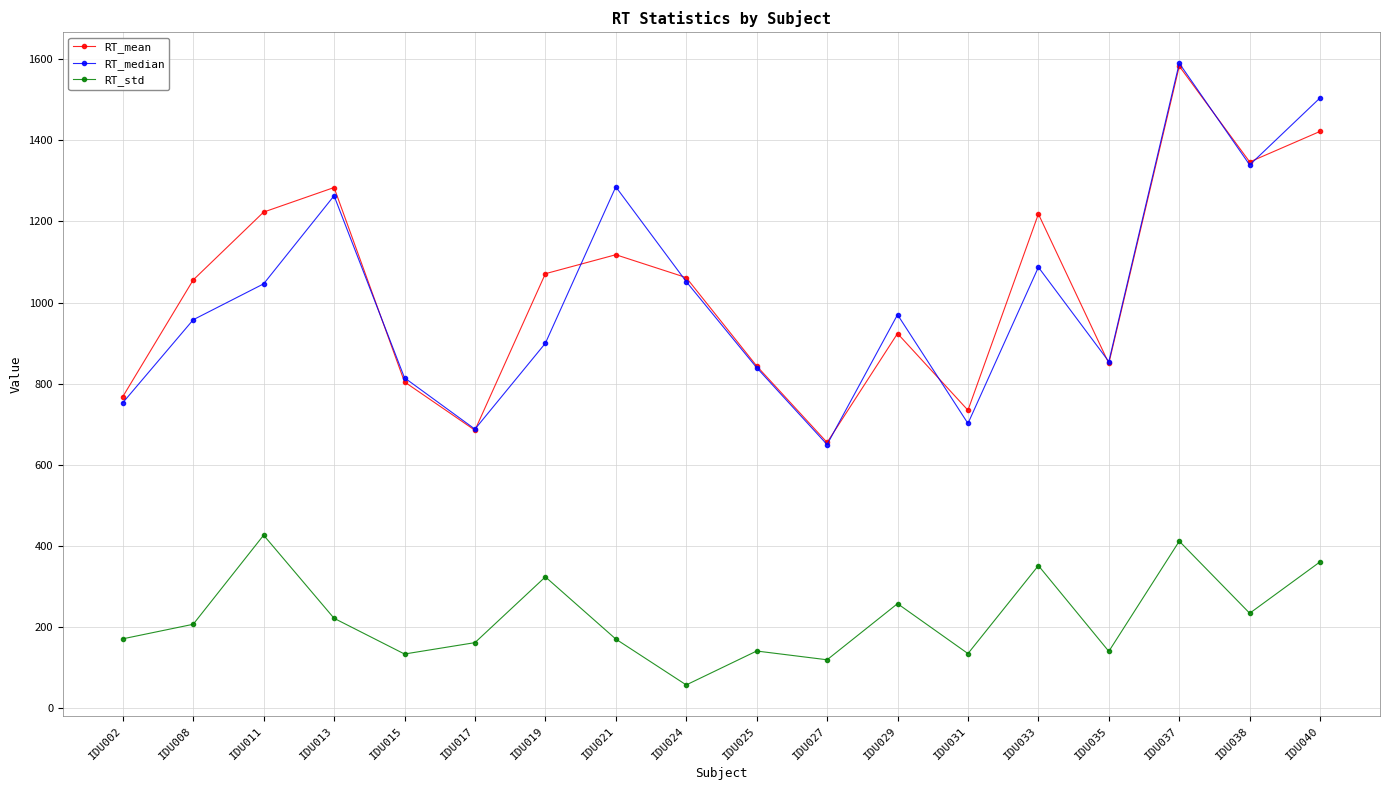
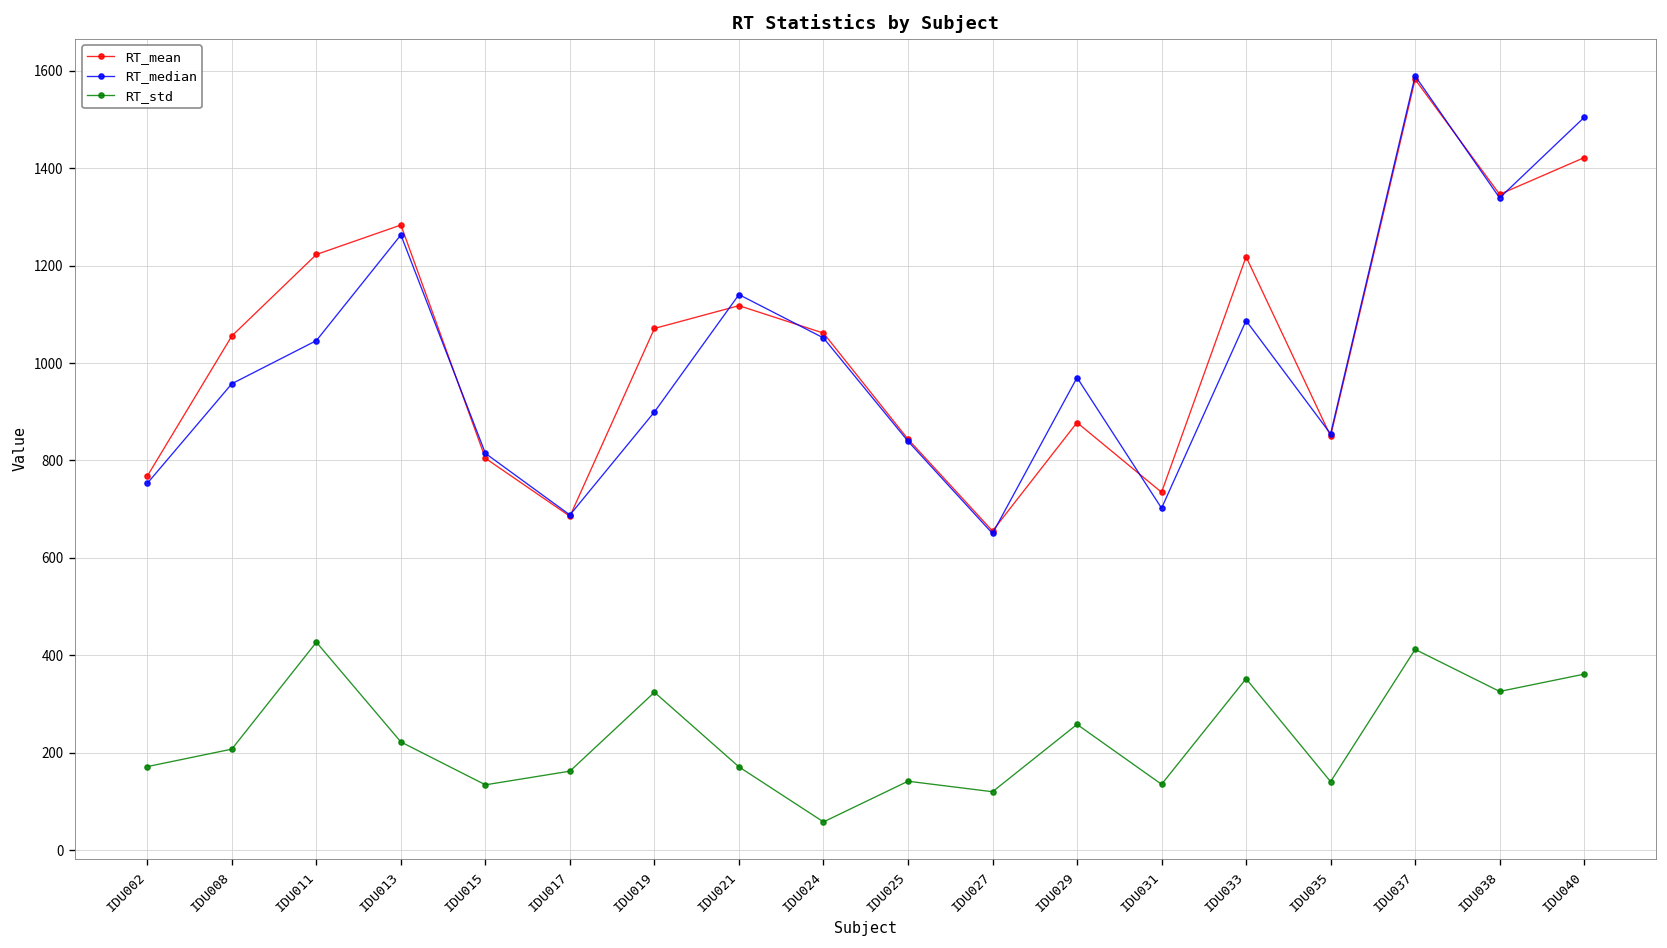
  {
    "RT_mean": {
      "IDU002": 770,
      "IDU008": 1060,
      "IDU011": 1220,
      "IDU013": 1280,
      "IDU015": 800,
      "IDU019": 1070,
      "IDU021": 1120,
      "IDU024": 1060,
-     "IDU029": 920,
+     "IDU029": 880,
      "IDU031": 730,
      "IDU033": 1220,
      "IDU037": 1580,
      "IDU038": 1350,
      "IDU040": 1420
    },
    "RT_median": {
      "IDU002": 750,
      "IDU008": 960,
      "IDU011": 1050,
      "IDU013": 1260,
      "IDU015": 810,
      "IDU019": 900,
-     "IDU021": 1290,
+     "IDU021": 1140,
      "IDU024": 1050,
      "IDU029": 970,
      "IDU031": 700,
      "IDU033": 1090,
      "IDU037": 1590,
      "IDU038": 1340,
      "IDU040": 1500
    },
    "RT_std": {
      "IDU002": 170,
      "IDU008": 210,
      "IDU011": 430,
      "IDU013": 220,
      "IDU015": 130,
      "IDU017": 160,
      "IDU019": 320,
      "IDU021": 170,
      "IDU024": 60,
      "IDU025": 140,
      "IDU027": 120,
      "IDU029": 260,
      "IDU031": 130,
      "IDU033": 350,
      "IDU035": 140,
      "IDU037": 410,
-     "IDU038": 230,
+     "IDU038": 330,
      "IDU040": 360
    }
  }
